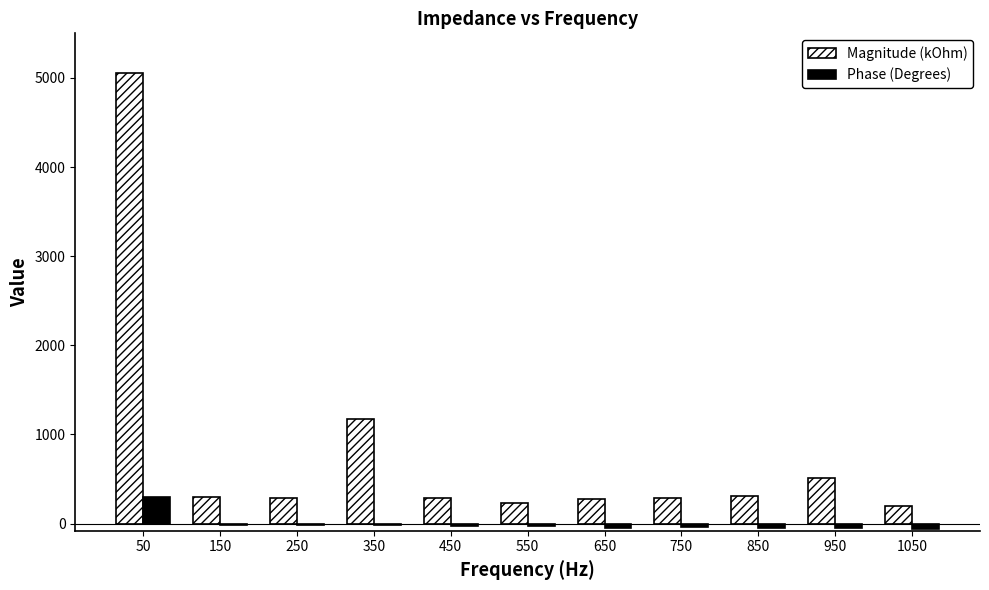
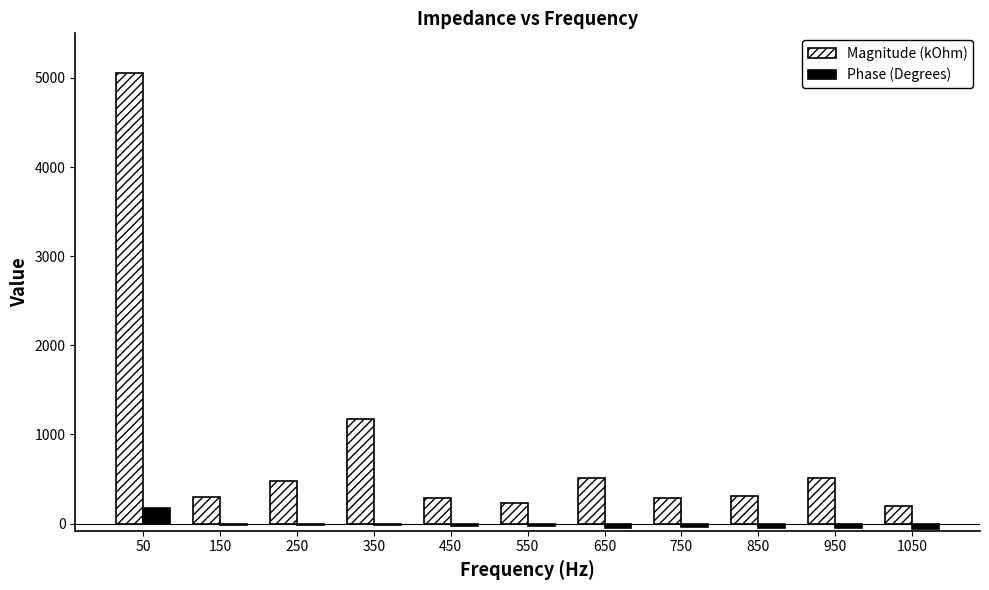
  {
    "Magnitude (kOhm)": {
      "50": 5100,
      "150": 300,
-     "250": 300,
+     "250": 500,
      "350": 1200,
      "450": 300,
      "550": 200,
-     "650": 300,
+     "650": 500,
      "750": 300,
      "850": 300,
      "950": 500,
      "1050": 200
    },
    "Phase (Degrees)": {
-     "50": 300,
+     "50": 200,
      "550": 0,
      "650": 0,
      "750": 0,
      "850": -100,
      "950": -100,
      "1050": -100
    }
  }
